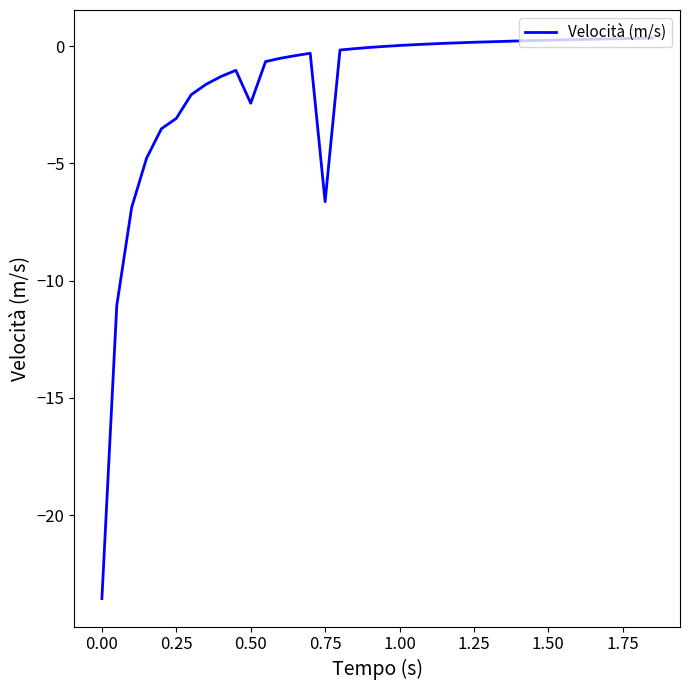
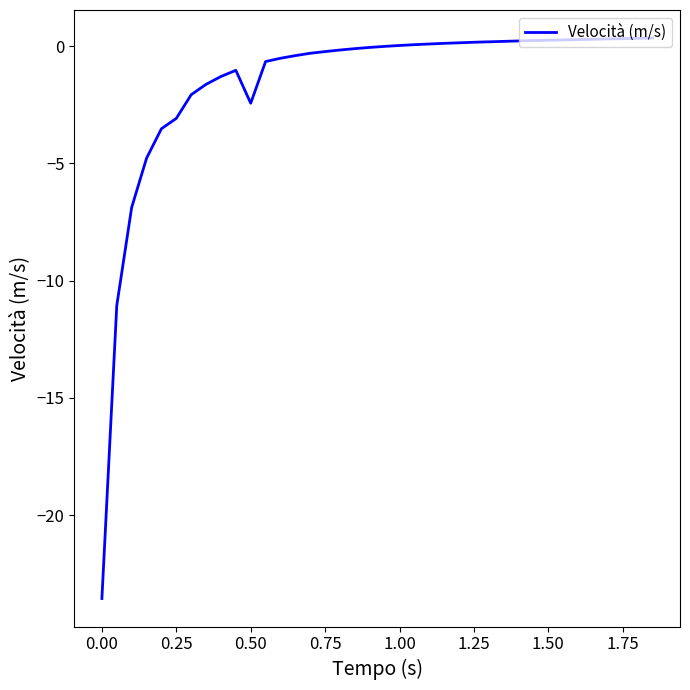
  {
    "0.00": -23.6,
    "0.25": -3.1,
    "0.50": -2.4,
-   "0.75": -6.6,
+   "0.75": -0.2,
    "1.00": 0.0,
    "1.25": 0.2
  }
